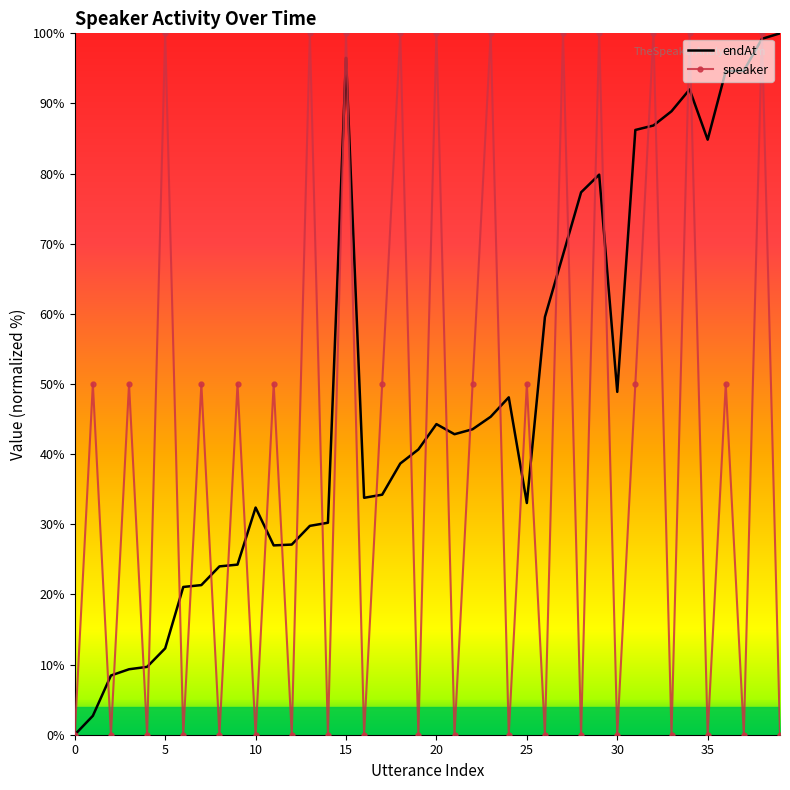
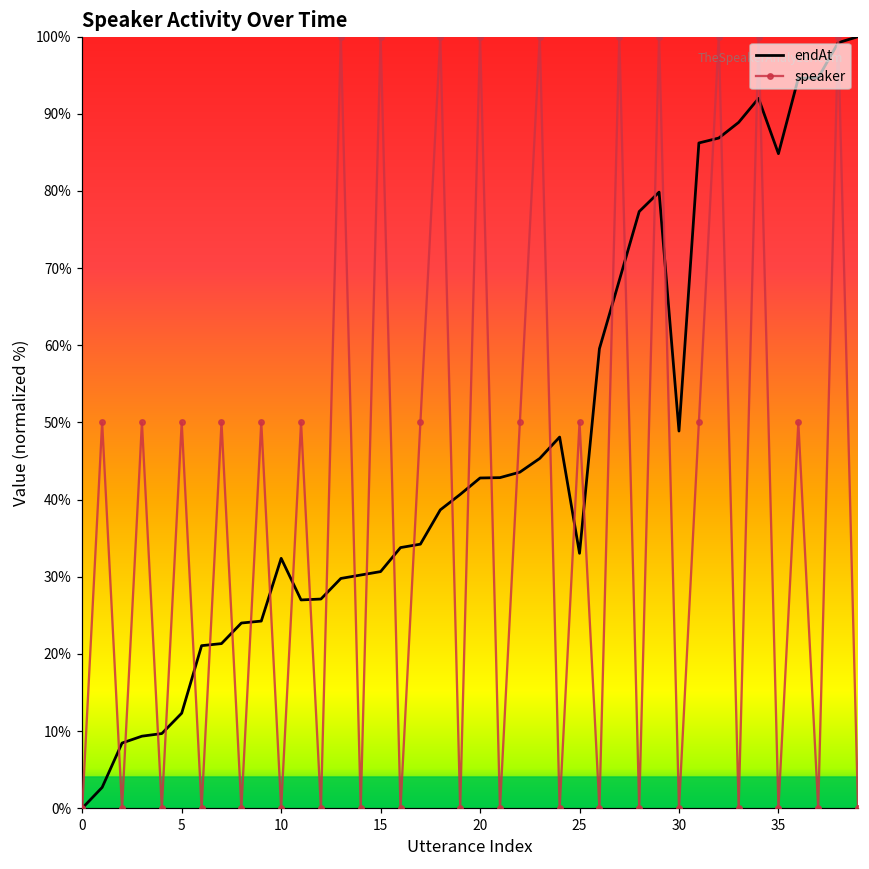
  {
    "endAt": {
      "5": "12%",
      "10": "32%",
-     "15": "97%",
-     "20": "44%",
+     "15": "31%",
+     "20": "43%",
      "25": "33%",
      "30": "49%",
      "35": "85%"
    },
    "speaker": {
-     "5": "100%",
+     "5": "50%",
      "15": "100%",
      "20": "100%",
      "25": "50%"
    }
  }
